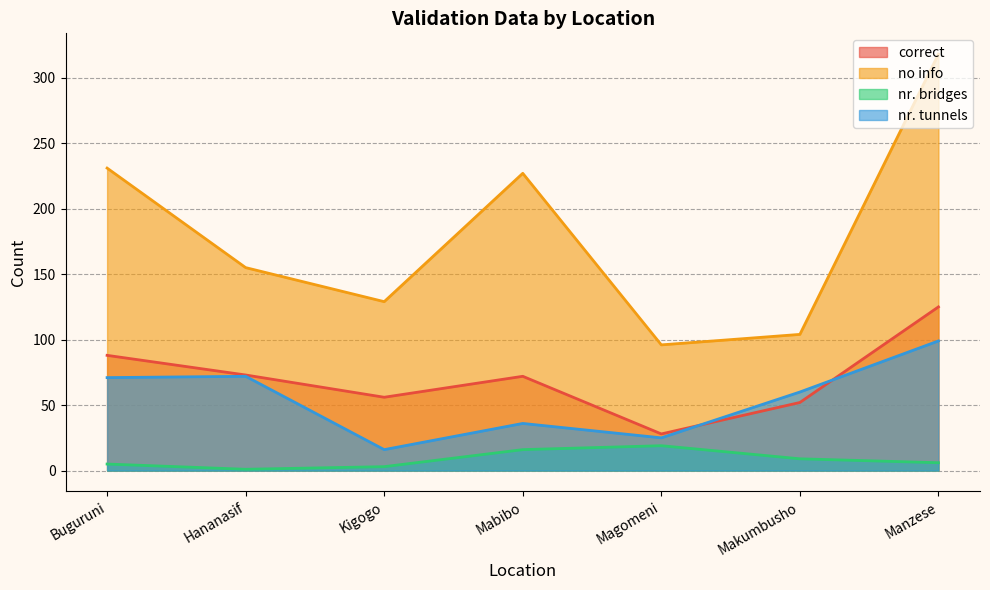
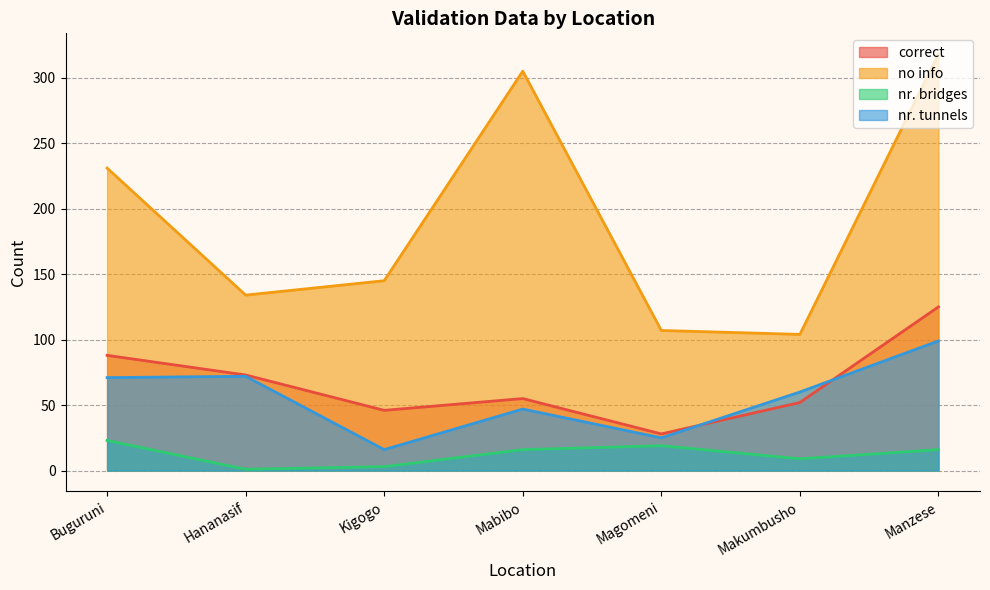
  {
    "correct": {
      "Buguruni": 88,
-     "Kigogo": 56,
-     "Mabibo": 72,
+     "Kigogo": 46,
+     "Mabibo": 55,
      "Magomeni": 28,
      "Makumbusho": 52,
      "Manzese": 125
    },
    "no info": {
      "Buguruni": 231,
-     "Hananasif": 155,
-     "Kigogo": 129,
-     "Mabibo": 227,
-     "Magomeni": 96,
+     "Hananasif": 134,
+     "Kigogo": 145,
+     "Mabibo": 305,
+     "Magomeni": 107,
      "Makumbusho": 104
    },
    "nr. bridges": {
-     "Buguruni": 5,
+     "Buguruni": 23,
      "Hananasif": 1,
      "Kigogo": 3,
      "Mabibo": 16,
      "Magomeni": 19,
      "Makumbusho": 9,
-     "Manzese": 6
+     "Manzese": 16
    },
    "nr. tunnels": {
      "Buguruni": 71,
      "Kigogo": 16,
-     "Mabibo": 36,
+     "Mabibo": 47,
      "Magomeni": 25,
      "Makumbusho": 60,
      "Manzese": 99
    }
  }
